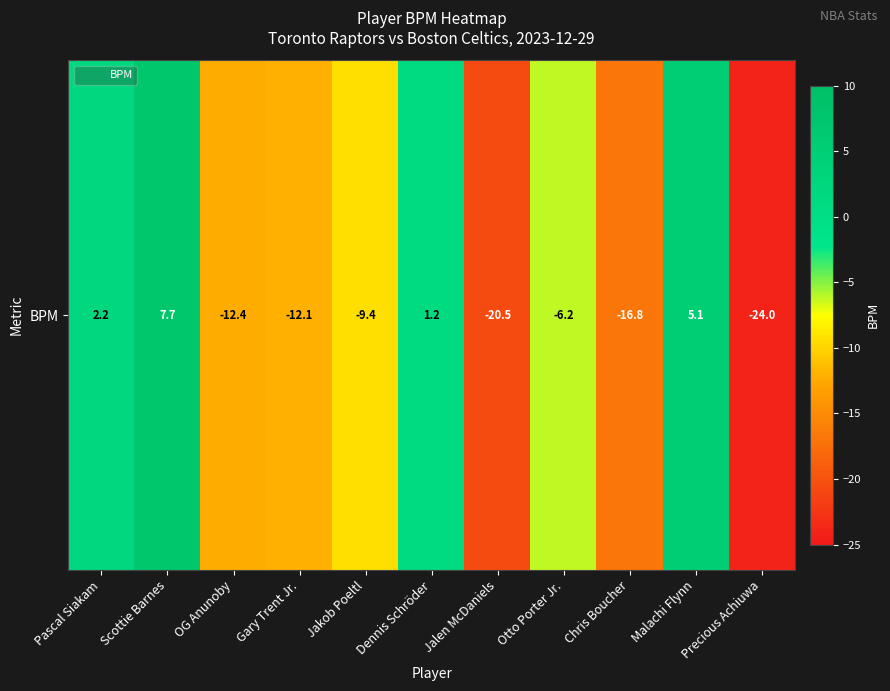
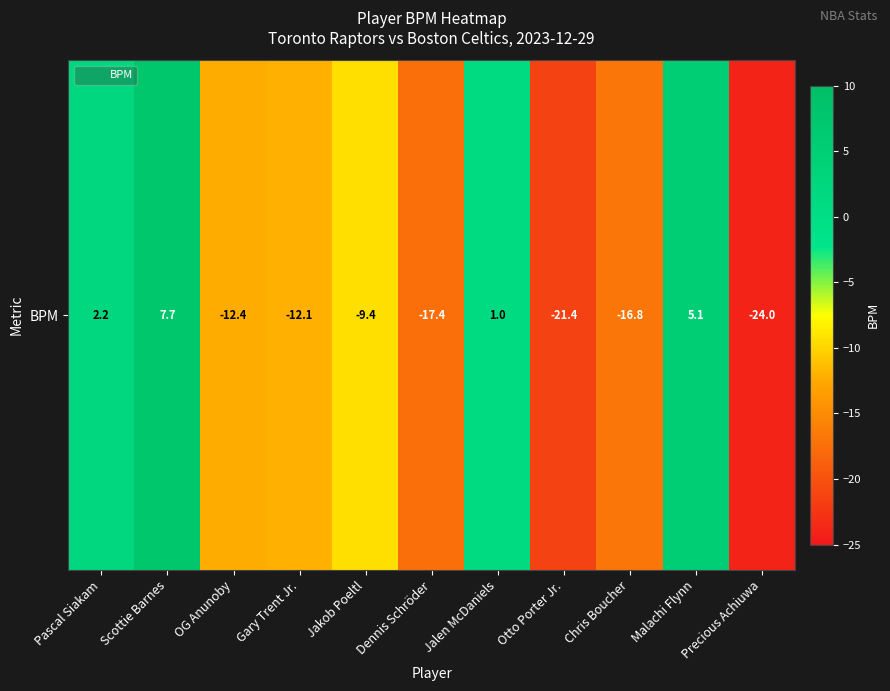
  {
    "BPM": {
      "Pascal Siakam": 2.2,
      "Scottie Barnes": 7.7,
      "OG Anunoby": -12.4,
      "Gary Trent Jr.": -12.1,
      "Jakob Poeltl": -9.4,
-     "Dennis Schröder": 1.2,
-     "Jalen McDaniels": -20.5,
-     "Otto Porter Jr.": -6.2,
+     "Dennis Schröder": -17.4,
+     "Jalen McDaniels": 1.0,
+     "Otto Porter Jr.": -21.4,
      "Chris Boucher": -16.8,
      "Malachi Flynn": 5.1,
      "Precious Achiuwa": -24.0
    }
  }
